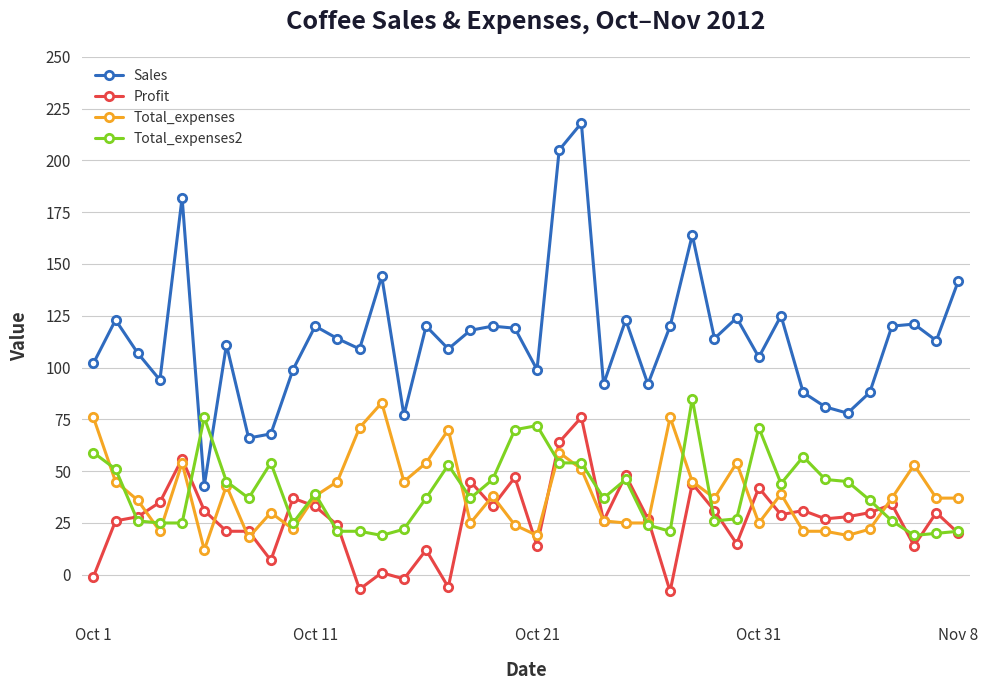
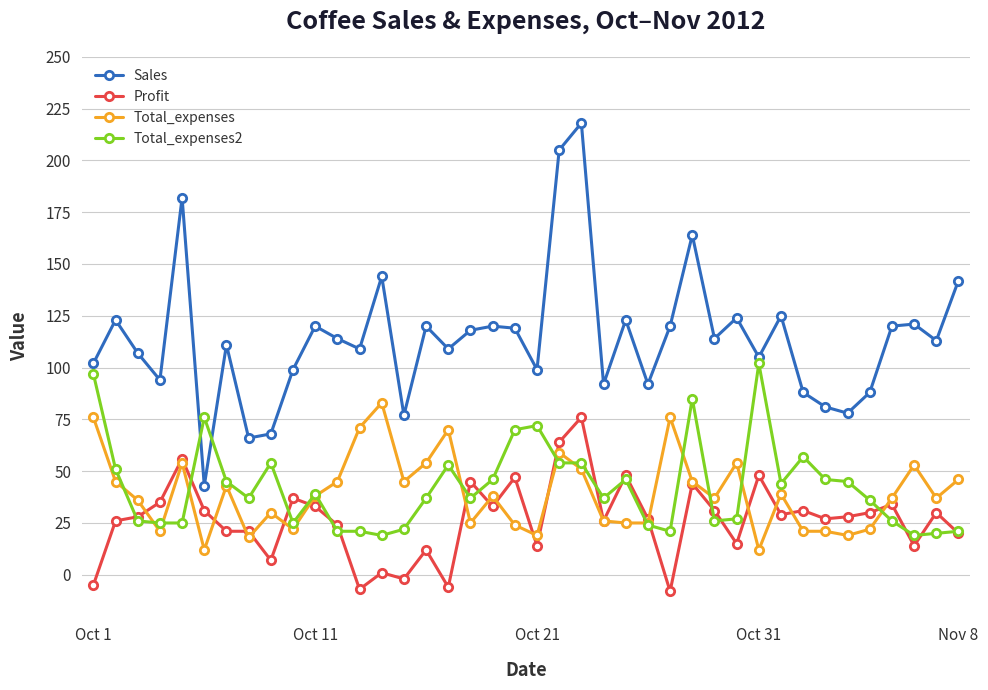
  {
    "Sales": {
      "Oct 1": 102,
      "Oct 11": 120,
      "Oct 21": 99,
      "Oct 31": 105,
      "Nov 8": 142
    },
    "Profit": {
-     "Oct 1": -1,
+     "Oct 1": -5,
      "Oct 11": 33,
      "Oct 21": 14,
-     "Oct 31": 42
+     "Oct 31": 48
    },
    "Total_expenses": {
      "Oct 1": 76,
      "Oct 21": 19,
-     "Oct 31": 25,
-     "Nov 8": 37
+     "Oct 31": 12,
+     "Nov 8": 46
    },
    "Total_expenses2": {
-     "Oct 1": 59,
+     "Oct 1": 97,
      "Oct 21": 72,
-     "Oct 31": 71
+     "Oct 31": 102
    }
  }
